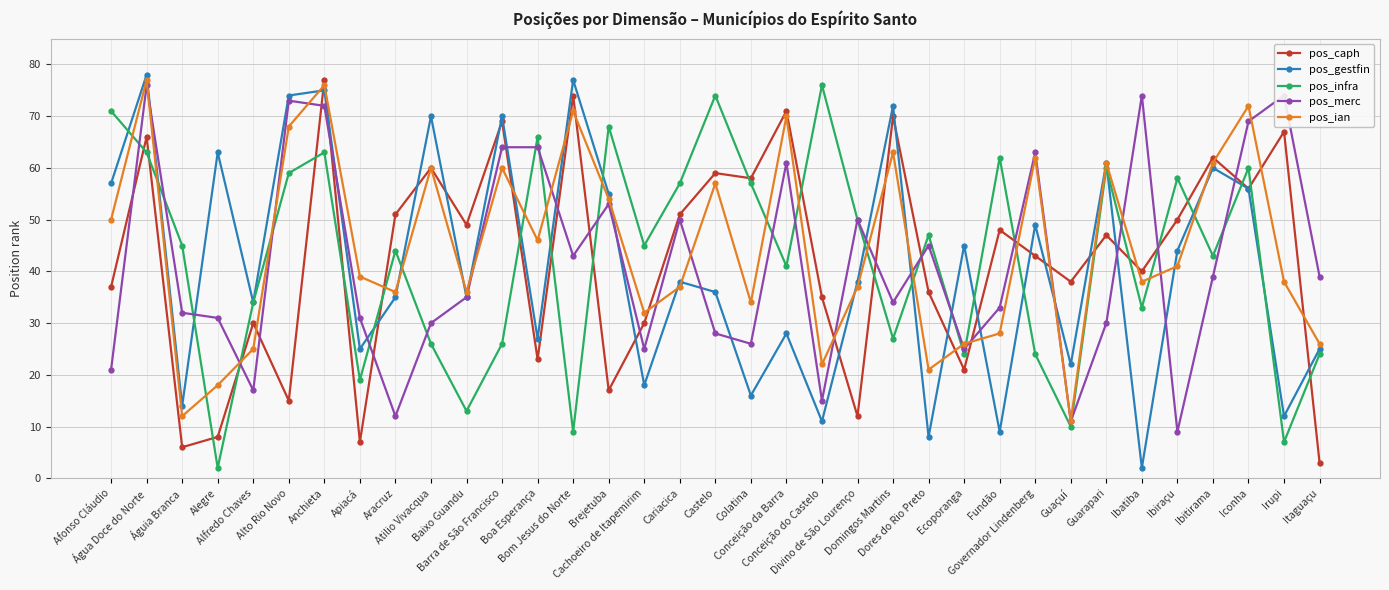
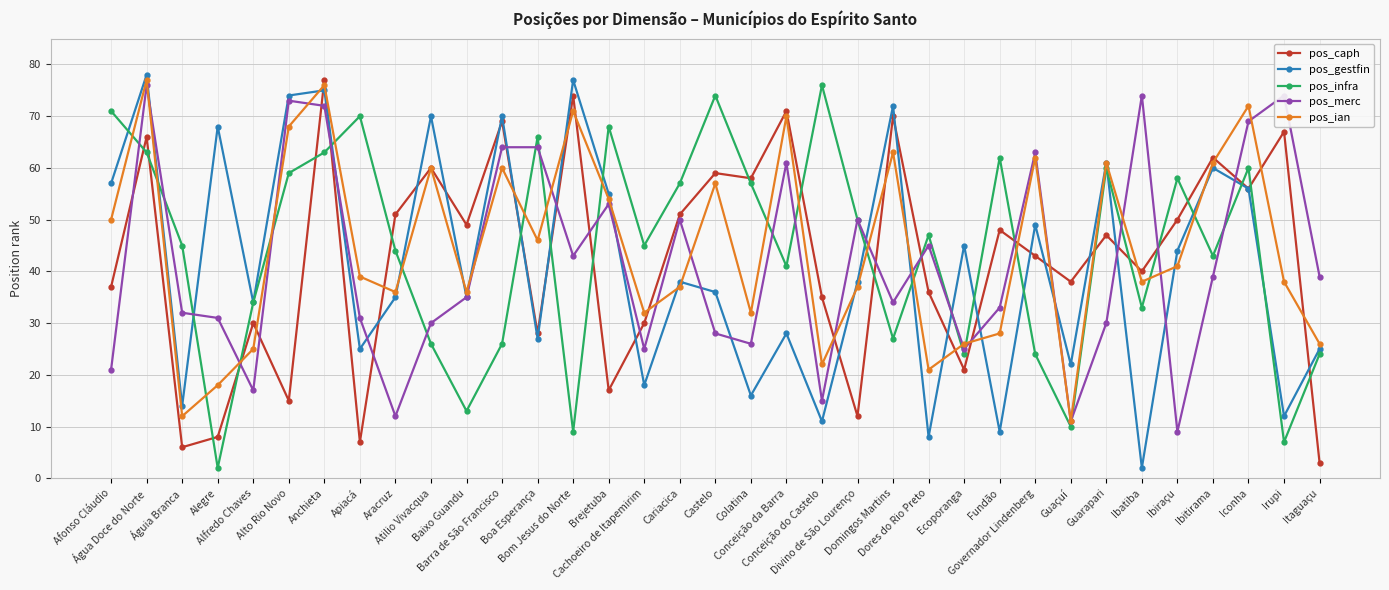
  {
    "pos_caph": {
      "Afonso Cláudio": 37,
      "Água Doce do Norte": 66,
      "Águia Branca": 6,
      "Alegre": 8,
      "Alfredo Chaves": 30,
      "Alto Rio Novo": 15,
      "Anchieta": 77,
      "Apiacá": 7,
      "Aracruz": 51,
      "Baixo Guandu": 49,
      "Barra de São Francisco": 69,
-     "Boa Esperança": 23,
+     "Boa Esperança": 28,
      "Bom Jesus do Norte": 74,
      "Brejetuba": 17,
      "Cachoeiro de Itapemirim": 30,
      "Cariacica": 51,
      "Castelo": 59,
      "Colatina": 58,
      "Conceição da Barra": 71,
      "Conceição do Castelo": 35,
      "Divino de São Lourenço": 12,
      "Domingos Martins": 70,
      "Dores do Rio Preto": 36,
      "Ecoporanga": 21,
      "Fundão": 48,
      "Governador Lindenberg": 43,
      "Guaçuí": 38,
      "Guarapari": 47,
      "Ibatiba": 40,
      "Ibiraçu": 50,
      "Ibitirama": 62,
      "Irupi": 67,
      "Itaguaçu": 3
    },
    "pos_gestfin": {
      "Afonso Cláudio": 57,
      "Água Doce do Norte": 78,
      "Águia Branca": 14,
-     "Alegre": 63,
+     "Alegre": 68,
      "Alto Rio Novo": 74,
      "Anchieta": 75,
      "Apiacá": 25,
      "Aracruz": 35,
      "Atilio Vivacqua": 70,
      "Barra de São Francisco": 70,
      "Boa Esperança": 27,
      "Bom Jesus do Norte": 77,
      "Brejetuba": 55,
      "Cachoeiro de Itapemirim": 18,
      "Cariacica": 38,
      "Castelo": 36,
      "Colatina": 16,
      "Conceição da Barra": 28,
      "Conceição do Castelo": 11,
      "Divino de São Lourenço": 38,
      "Domingos Martins": 72,
      "Dores do Rio Preto": 8,
      "Ecoporanga": 45,
      "Fundão": 9,
      "Governador Lindenberg": 49,
      "Guaçuí": 22,
      "Ibatiba": 2,
      "Ibiraçu": 44,
      "Ibitirama": 60,
      "Irupi": 12,
      "Itaguaçu": 25
    },
    "pos_infra": {
      "Afonso Cláudio": 71,
      "Água Doce do Norte": 63,
      "Águia Branca": 45,
      "Alegre": 2,
      "Alto Rio Novo": 59,
      "Anchieta": 63,
-     "Apiacá": 19,
+     "Apiacá": 70,
      "Aracruz": 44,
      "Atilio Vivacqua": 26,
      "Baixo Guandu": 13,
      "Barra de São Francisco": 26,
      "Boa Esperança": 66,
      "Bom Jesus do Norte": 9,
      "Brejetuba": 68,
      "Cachoeiro de Itapemirim": 45,
      "Cariacica": 57,
      "Castelo": 74,
      "Colatina": 57,
      "Conceição da Barra": 41,
      "Conceição do Castelo": 76,
      "Domingos Martins": 27,
      "Dores do Rio Preto": 47,
      "Ecoporanga": 24,
      "Fundão": 62,
      "Governador Lindenberg": 24,
      "Guaçuí": 10,
      "Guarapari": 60,
      "Ibatiba": 33,
      "Ibiraçu": 58,
      "Ibitirama": 43,
      "Iconha": 60,
      "Irupi": 7,
      "Itaguaçu": 24
    },
    "pos_merc": {
      "Afonso Cláudio": 21,
      "Água Doce do Norte": 76,
      "Águia Branca": 32,
      "Alegre": 31,
      "Alfredo Chaves": 17,
      "Alto Rio Novo": 73,
      "Anchieta": 72,
      "Apiacá": 31,
      "Aracruz": 12,
      "Atilio Vivacqua": 30,
      "Barra de São Francisco": 64,
      "Boa Esperança": 64,
      "Bom Jesus do Norte": 43,
      "Brejetuba": 53,
      "Cachoeiro de Itapemirim": 25,
      "Cariacica": 50,
      "Castelo": 28,
      "Colatina": 26,
      "Conceição da Barra": 61,
      "Conceição do Castelo": 15,
      "Domingos Martins": 34,
      "Dores do Rio Preto": 45,
      "Ecoporanga": 25,
      "Fundão": 33,
      "Governador Lindenberg": 63,
      "Guarapari": 30,
      "Ibatiba": 74,
      "Ibiraçu": 9,
      "Ibitirama": 39,
      "Iconha": 69,
      "Itaguaçu": 39
    },
    "pos_ian": {
      "Afonso Cláudio": 50,
      "Água Doce do Norte": 77,
      "Águia Branca": 12,
      "Alegre": 18,
      "Alfredo Chaves": 25,
      "Alto Rio Novo": 68,
      "Anchieta": 76,
      "Apiacá": 39,
      "Aracruz": 36,
      "Baixo Guandu": 36,
      "Barra de São Francisco": 60,
      "Boa Esperança": 46,
      "Bom Jesus do Norte": 71,
      "Brejetuba": 54,
      "Cachoeiro de Itapemirim": 32,
      "Cariacica": 37,
      "Castelo": 57,
-     "Colatina": 34,
+     "Colatina": 32,
      "Conceição da Barra": 70,
      "Conceição do Castelo": 22,
      "Divino de São Lourenço": 37,
      "Domingos Martins": 63,
      "Dores do Rio Preto": 21,
      "Ecoporanga": 26,
      "Fundão": 28,
      "Governador Lindenberg": 62,
      "Ibatiba": 38,
      "Ibiraçu": 41,
      "Ibitirama": 61,
      "Iconha": 72,
      "Irupi": 38,
      "Itaguaçu": 26
    }
  }
